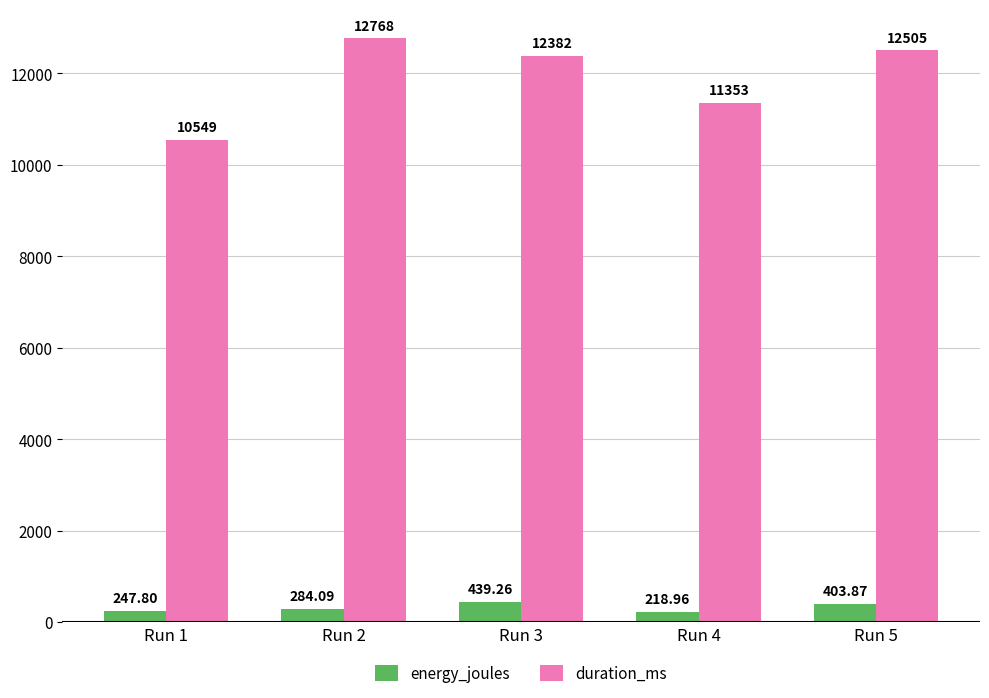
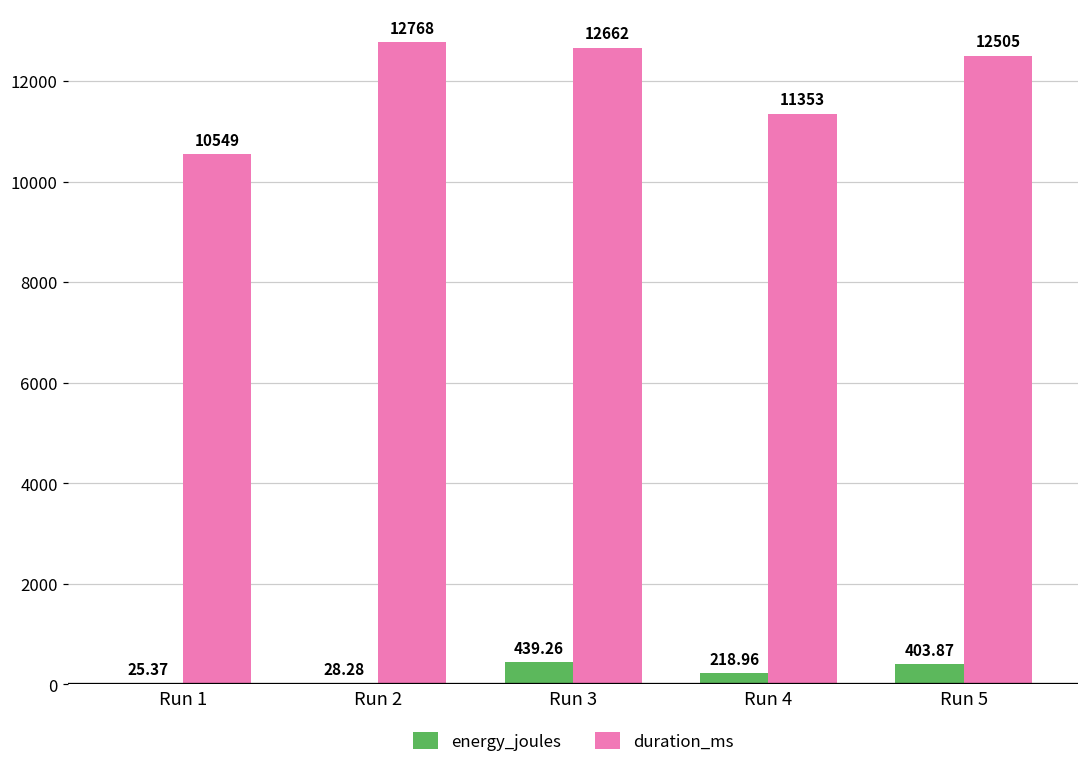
  {
    "energy_joules": {
-     "Run 1": 247.80,
-     "Run 2": 284.09,
+     "Run 1": 25.37,
+     "Run 2": 28.28,
      "Run 3": 439.26,
      "Run 4": 218.96,
      "Run 5": 403.87
    },
    "duration_ms": {
      "Run 1": 10549,
      "Run 2": 12768,
-     "Run 3": 12382,
+     "Run 3": 12662,
      "Run 4": 11353,
      "Run 5": 12505
    }
  }
